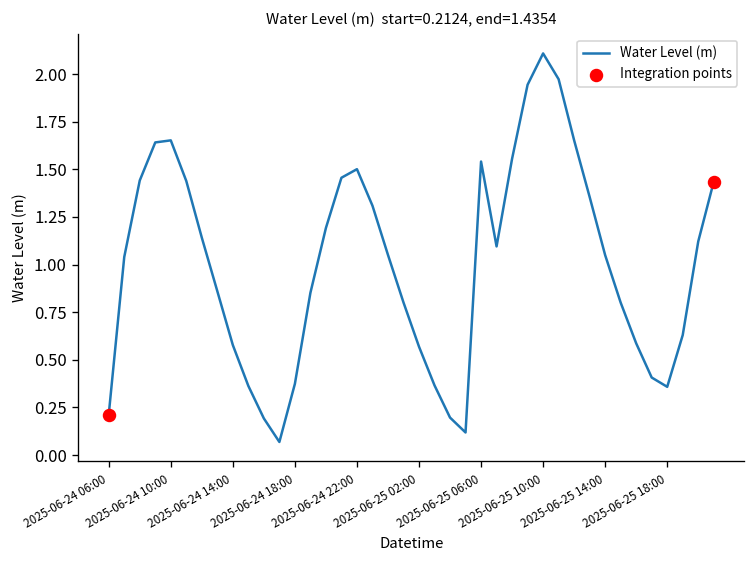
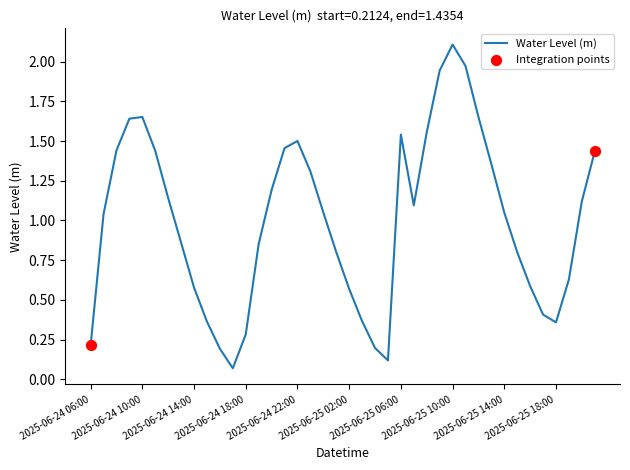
  {
    "Water Level (m)": {
      "2025-06-24 10:00": 1.65,
      "2025-06-24 14:00": 0.58,
-     "2025-06-24 18:00": 0.37,
+     "2025-06-24 18:00": 0.28,
      "2025-06-24 22:00": 1.50,
      "2025-06-25 02:00": 0.57,
      "2025-06-25 06:00": 1.54,
      "2025-06-25 10:00": 2.11,
      "2025-06-25 14:00": 1.05,
      "2025-06-25 18:00": 0.36
    }
  }
